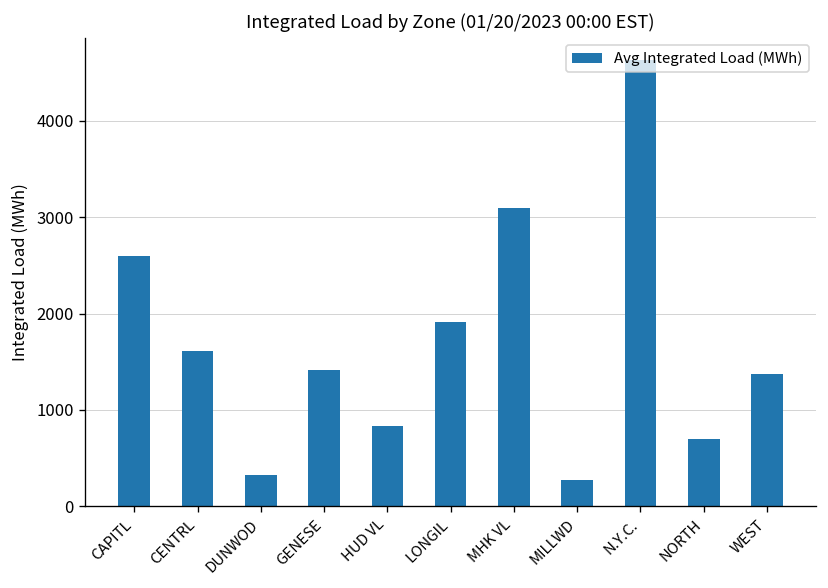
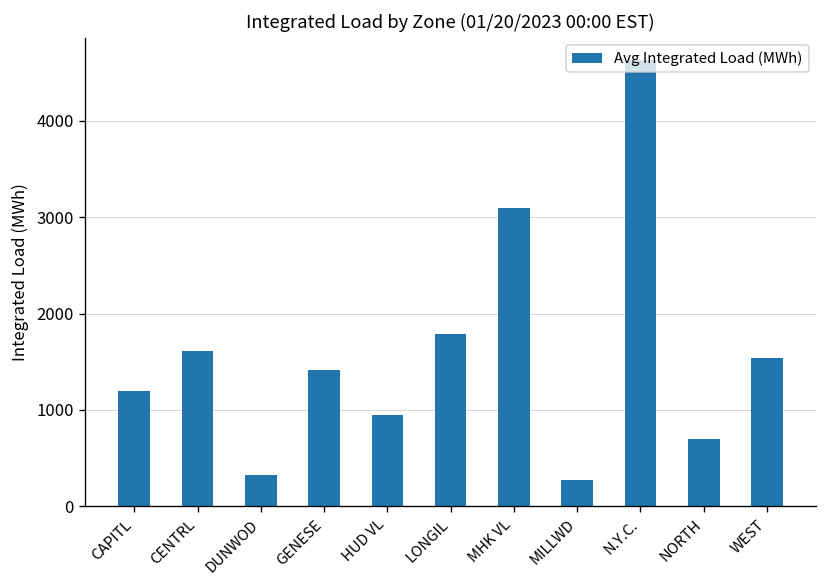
  {
-   "CAPITL": 2600,
+   "CAPITL": 1200,
    "CENTRL": 1600,
    "DUNWOD": 300,
    "GENESE": 1400,
-   "HUD VL": 800,
-   "LONGIL": 1900,
+   "HUD VL": 900,
+   "LONGIL": 1800,
    "MHK VL": 3100,
    "MILLWD": 300,
    "NORTH": 700,
-   "WEST": 1400
+   "WEST": 1500
  }
